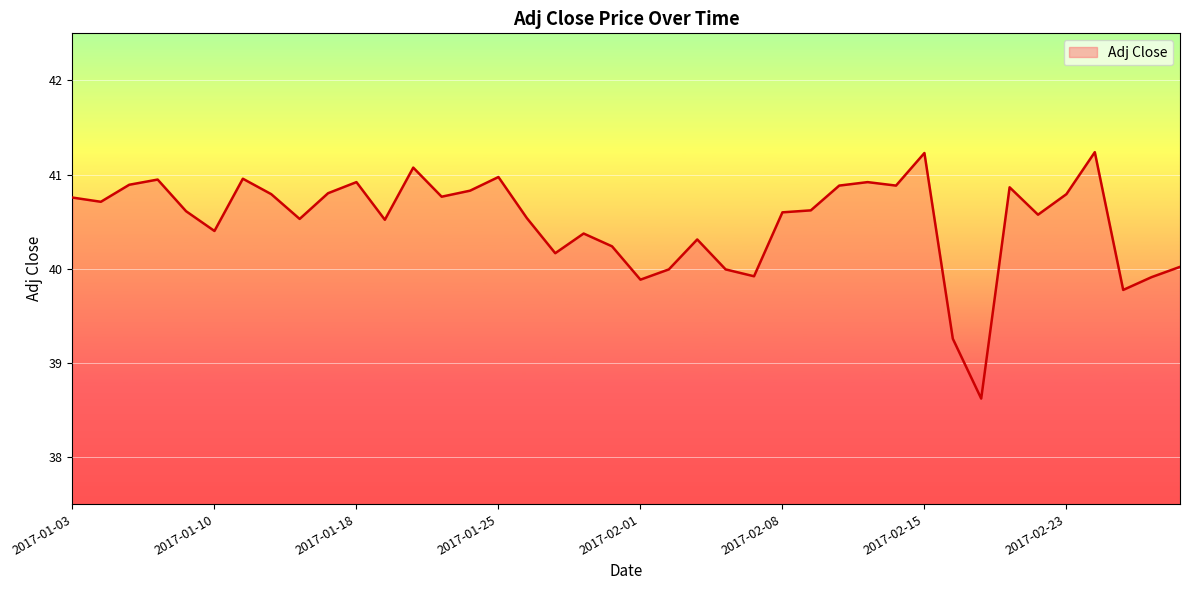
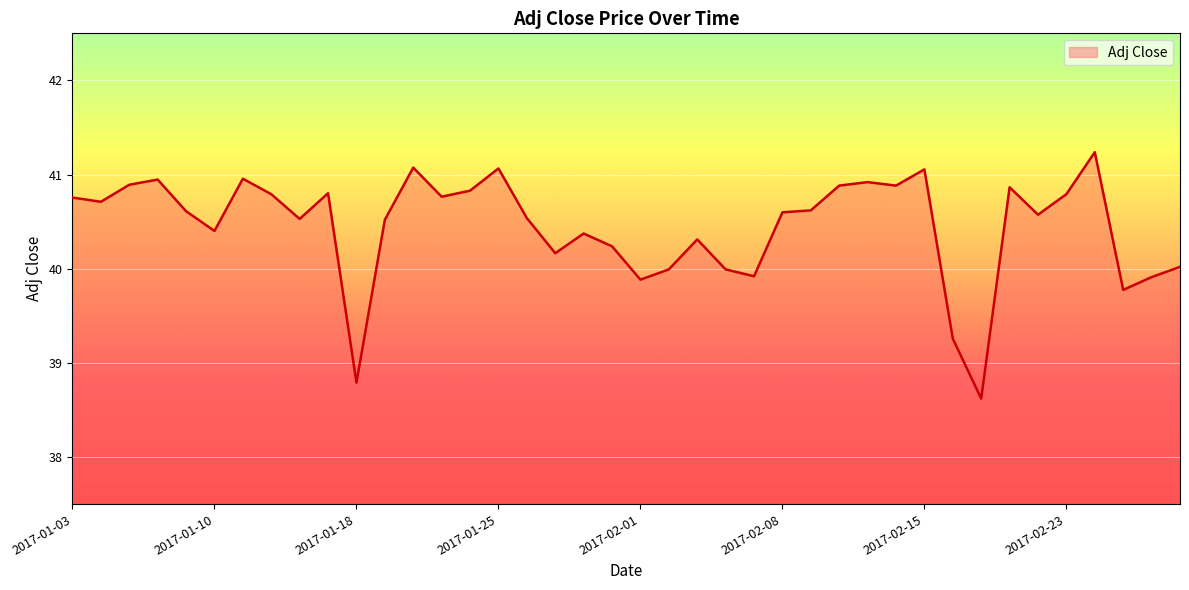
  {
    "2017-01-03": 40.8,
    "2017-01-10": 40.4,
-   "2017-01-18": 40.9,
-   "2017-01-25": 41.0,
+   "2017-01-18": 38.8,
+   "2017-01-25": 41.1,
    "2017-02-01": 39.9,
    "2017-02-08": 40.6,
-   "2017-02-15": 41.2,
+   "2017-02-15": 41.1,
    "2017-02-23": 40.8
  }
